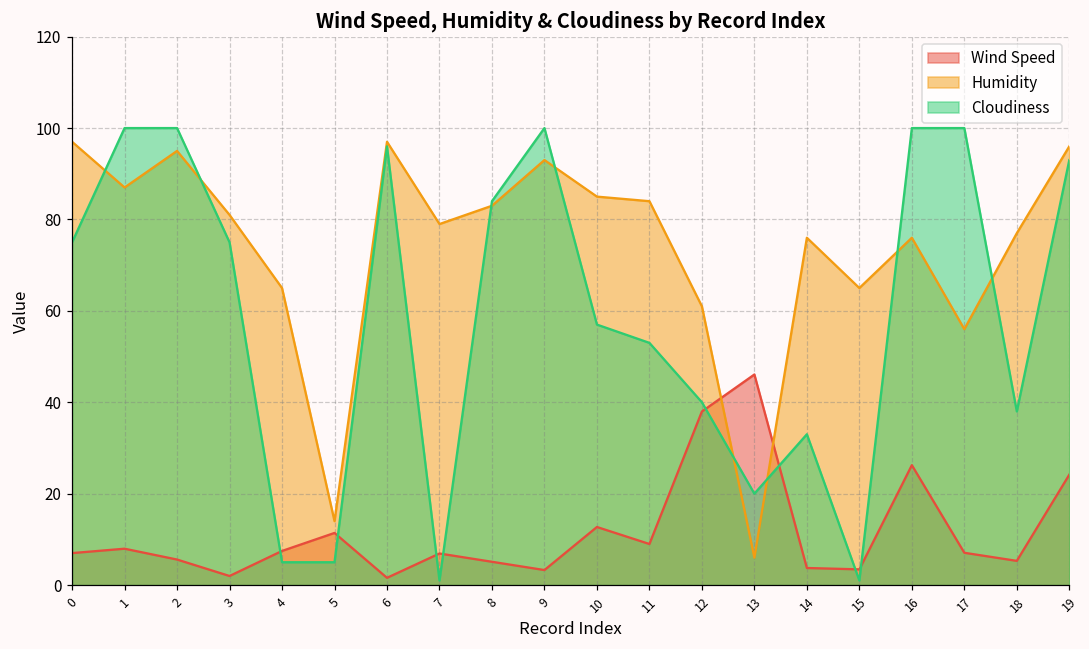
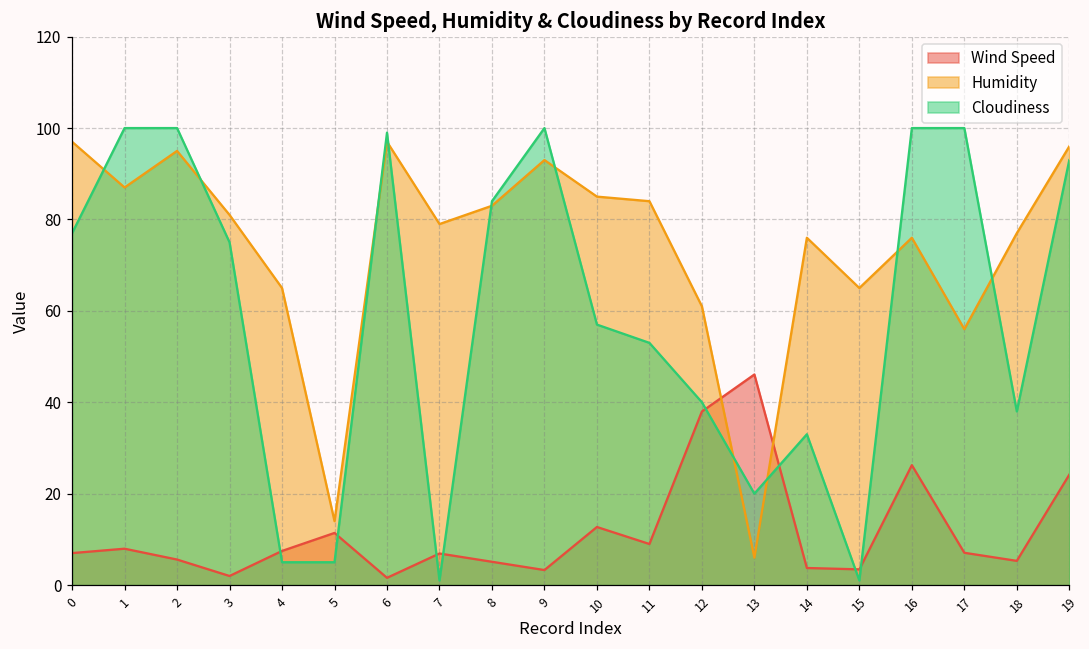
  {
    "Wind Speed": {
      "0": 7,
      "1": 8,
      "2": 6,
      "3": 2,
      "4": 7,
      "5": 11,
      "6": 2,
      "7": 7,
      "8": 5,
      "9": 3,
      "10": 13,
      "11": 9,
      "12": 38,
      "13": 46,
      "14": 4,
      "15": 3,
      "16": 26,
      "17": 7,
      "18": 5,
      "19": 24
    },
    "Humidity": {
      "0": 97,
      "1": 87,
      "2": 95,
      "3": 81,
      "4": 65,
      "5": 14,
      "6": 97,
      "7": 79,
      "8": 83,
      "9": 93,
      "10": 85,
      "11": 84,
      "12": 61,
      "13": 6,
      "14": 76,
      "15": 65,
      "16": 76,
      "17": 56,
      "18": 77,
      "19": 96
    },
    "Cloudiness": {
-     "0": 75,
+     "0": 77,
      "1": 100,
      "2": 100,
      "3": 75,
      "4": 5,
      "5": 5,
-     "6": 96,
+     "6": 99,
      "7": 1,
      "8": 84,
      "9": 100,
      "10": 57,
      "11": 53,
      "12": 40,
      "13": 20,
      "14": 33,
      "15": 1,
      "16": 100,
      "17": 100,
      "18": 38,
      "19": 93
    }
  }
